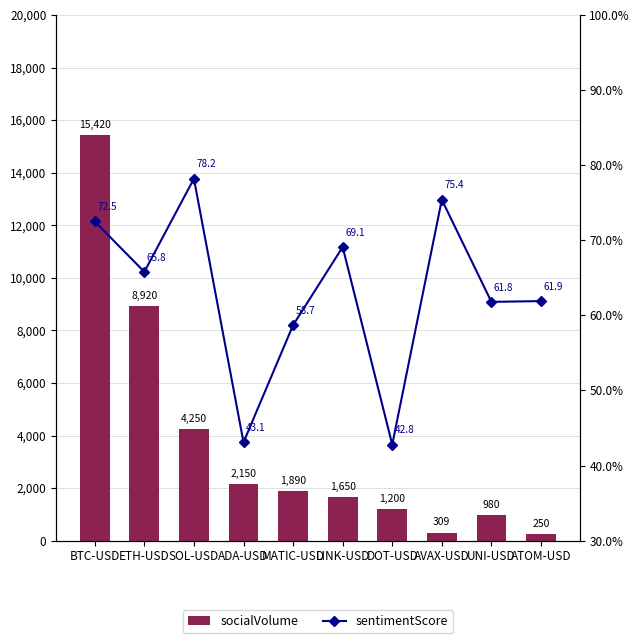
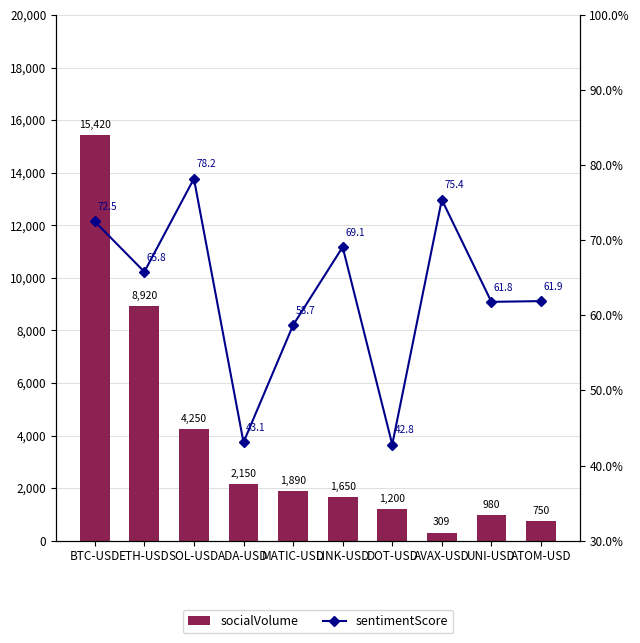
  {
    "socialVolume": {
      "BTC-USD": "15,420",
      "ETH-USD": "8,920",
      "SOL-USD": "4,250",
      "ADA-USD": "2,150",
      "MATIC-USD": "1,890",
      "DOT-USD": "1,200",
      "AVAX-USD": "309",
      "UNI-USD": "980",
-     "ATOM-USD": "250"
+     "ATOM-USD": "750"
    },
    "sentimentScore": {
      "BTC-USD": "72.5",
      "ETH-USD": "65.8",
      "SOL-USD": "78.2",
      "ADA-USD": "43.1",
      "MATIC-USD": "58.7",
      "DOT-USD": "42.8",
      "AVAX-USD": "75.4",
      "UNI-USD": "61.8",
      "ATOM-USD": "61.9"
    }
  }
